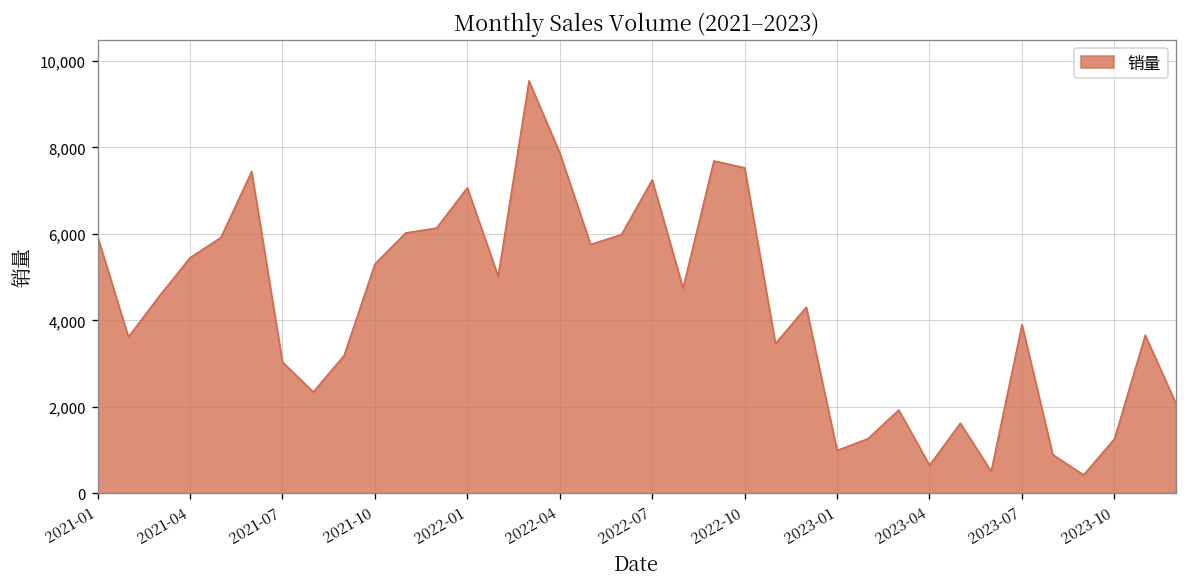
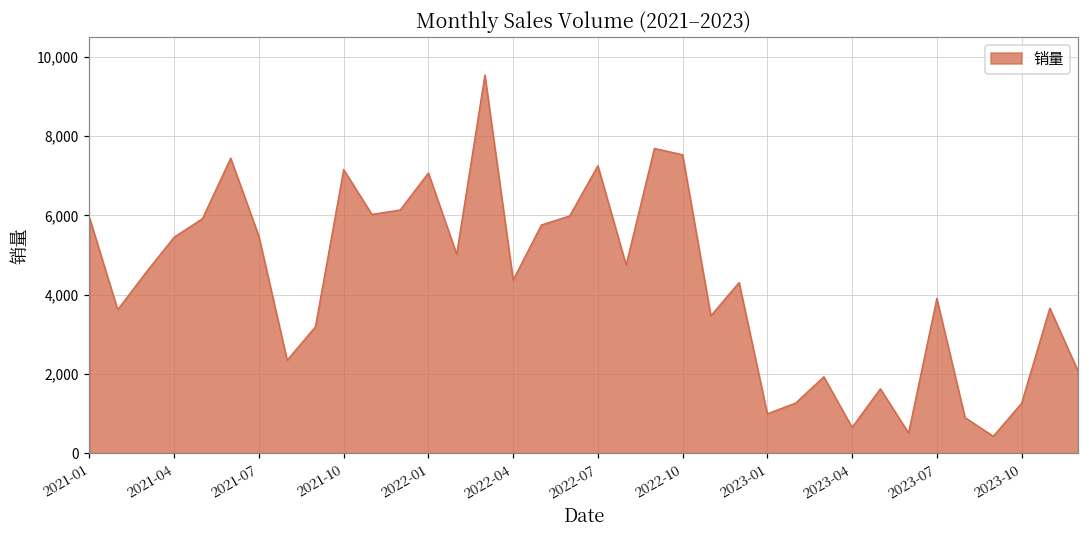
  {
    "2021-01": "5,900",
    "2021-04": "5,500",
-   "2021-07": "3,000",
-   "2021-10": "5,300",
+   "2021-07": "5,500",
+   "2021-10": "7,200",
    "2022-01": "7,100",
-   "2022-04": "7,900",
+   "2022-04": "4,400",
    "2022-07": "7,300",
    "2022-10": "7,500",
    "2023-01": "1,000",
    "2023-04": "700",
    "2023-07": "3,900",
    "2023-10": "1,300"
  }
